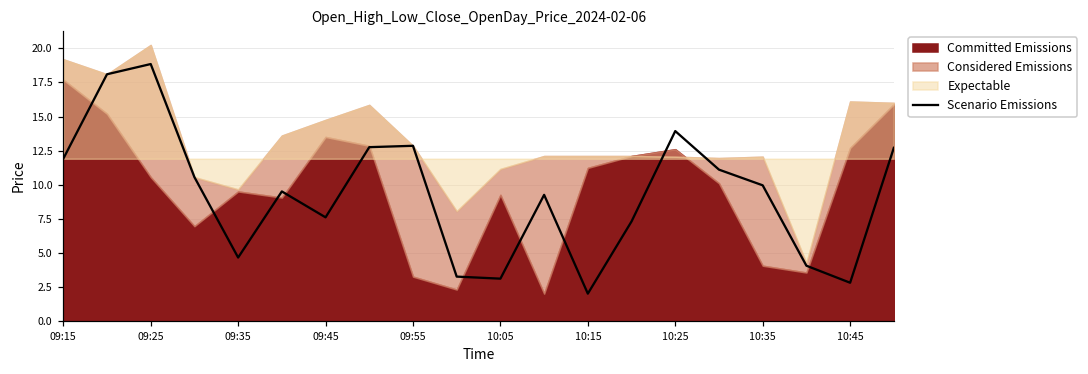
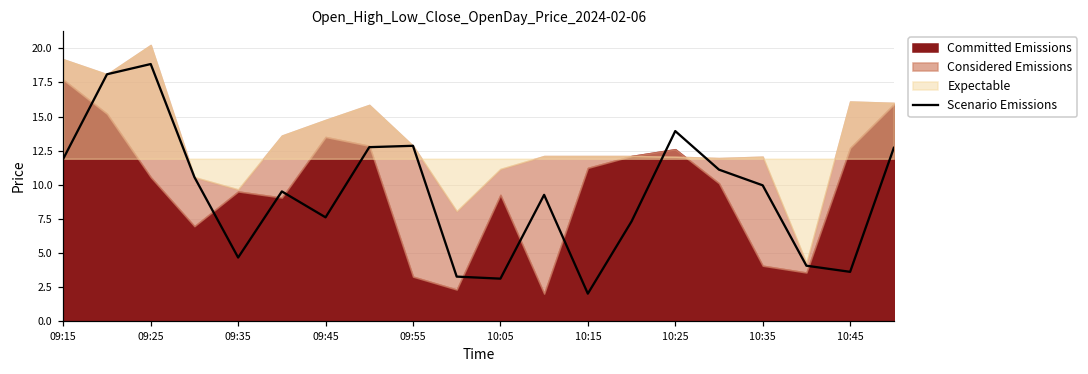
  {
    "Scenario Emissions": {
      "09:15": 11.9,
      "09:25": 18.8,
      "09:35": 4.7,
      "09:45": 7.6,
      "10:05": 3.1,
      "10:15": 2.0,
      "10:25": 13.9,
      "10:35": 9.9,
-     "10:45": 2.8
+     "10:45": 3.6
    },
    "Committed Emissions": {
      "09:15": 17.7,
      "09:25": 10.5,
      "09:45": 13.5,
      "09:55": 3.3,
      "10:05": 9.3,
      "10:15": 11.2,
      "10:35": 4.0,
      "10:45": 12.7
    },
    "Considered Emissions": {
      "10:05": 1.9
    },
    "Expectable": {
      "09:35": 2.3,
      "10:05": 0.8
    }
  }
